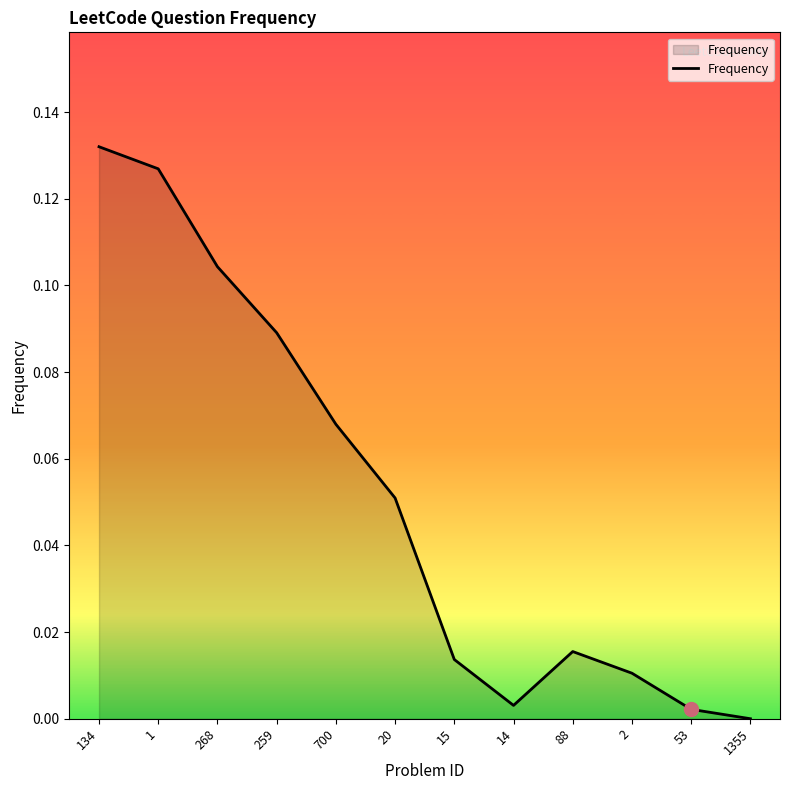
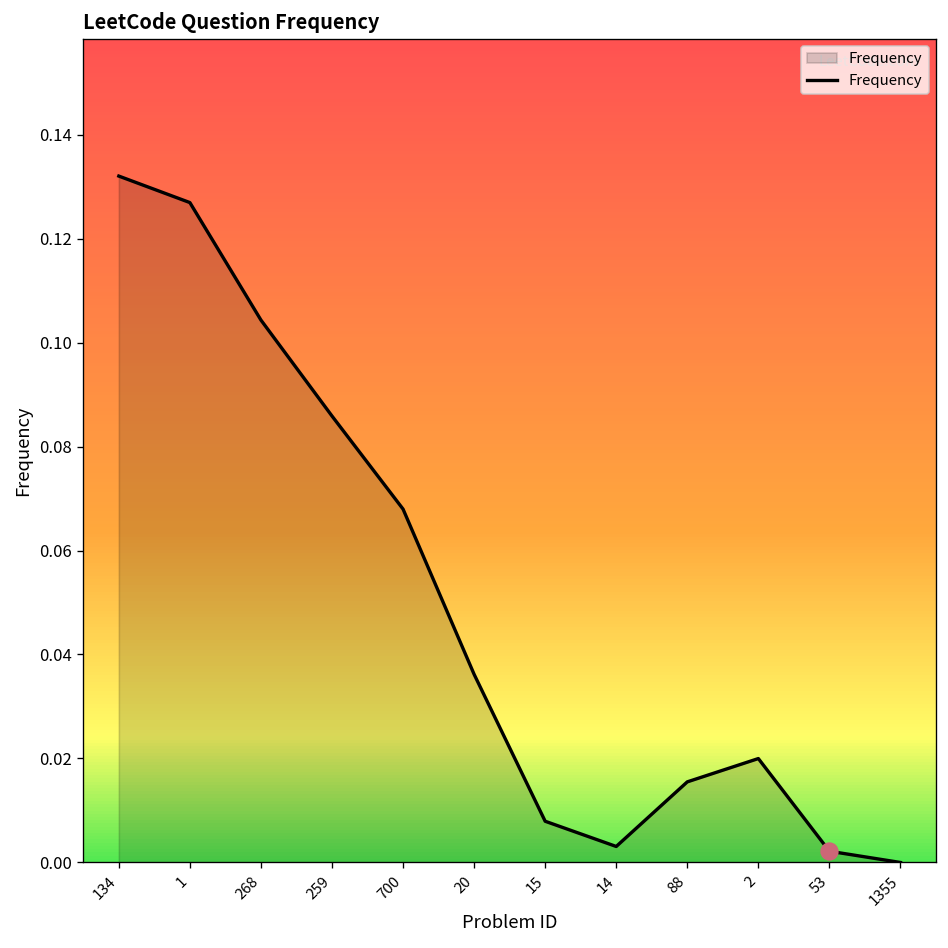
  {
    "Frequency": {
      "134": 0.132,
      "1": 0.127,
      "268": 0.104,
-     "259": 0.089,
+     "259": 0.086,
      "700": 0.068,
-     "20": 0.051,
-     "15": 0.014,
+     "20": 0.036,
+     "15": 0.008,
      "14": 0.003,
      "88": 0.016,
-     "2": 0.011,
+     "2": 0.020,
      "1355": 0.000
    }
  }
